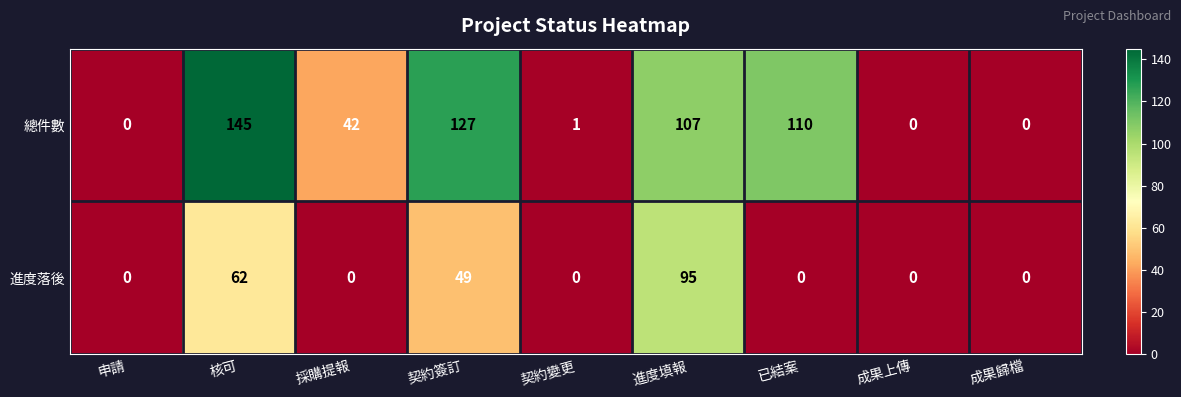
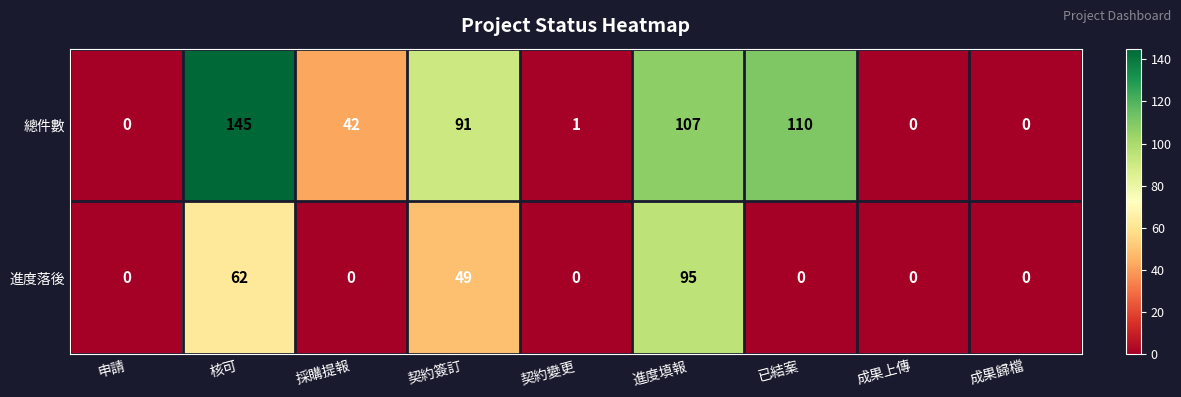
  {
    "總件數": {
      "申請": 0,
      "核可": 145,
      "採購提報": 42,
-     "契約簽訂": 127,
+     "契約簽訂": 91,
      "契約變更": 1,
      "進度填報": 107,
      "已結案": 110,
      "成果上傳": 0,
      "成果歸檔": 0
    },
    "進度落後": {
      "申請": 0,
      "核可": 62,
      "採購提報": 0,
      "契約簽訂": 49,
      "契約變更": 0,
      "進度填報": 95,
      "已結案": 0,
      "成果上傳": 0,
      "成果歸檔": 0
    }
  }
